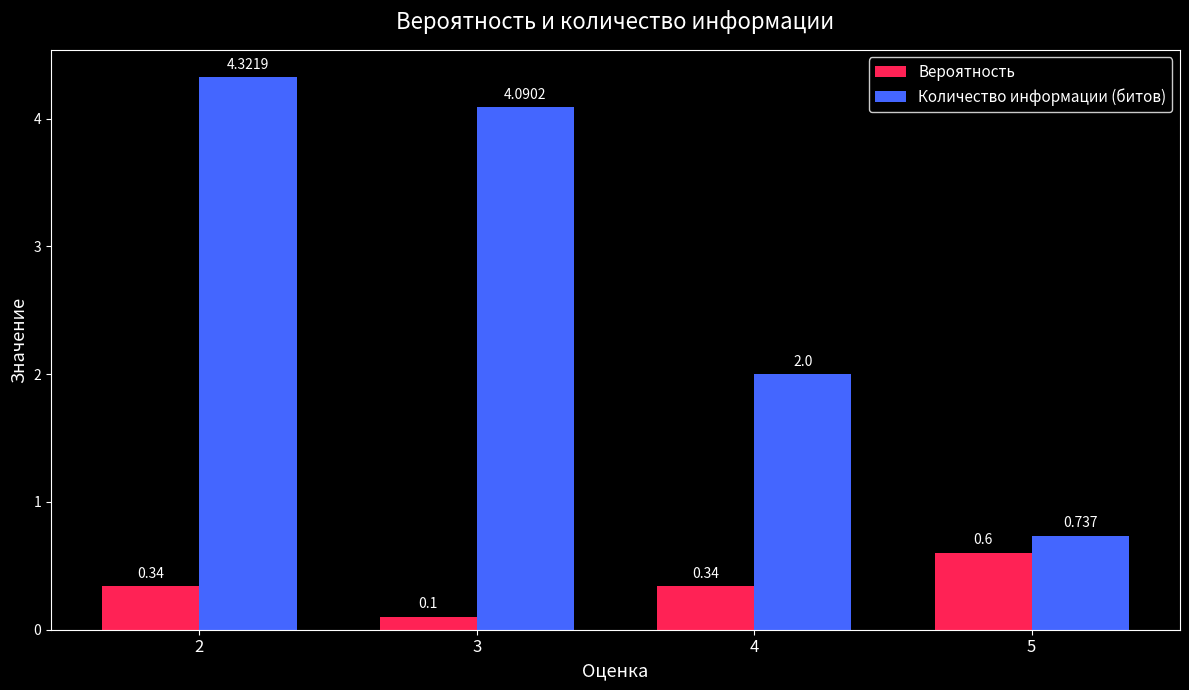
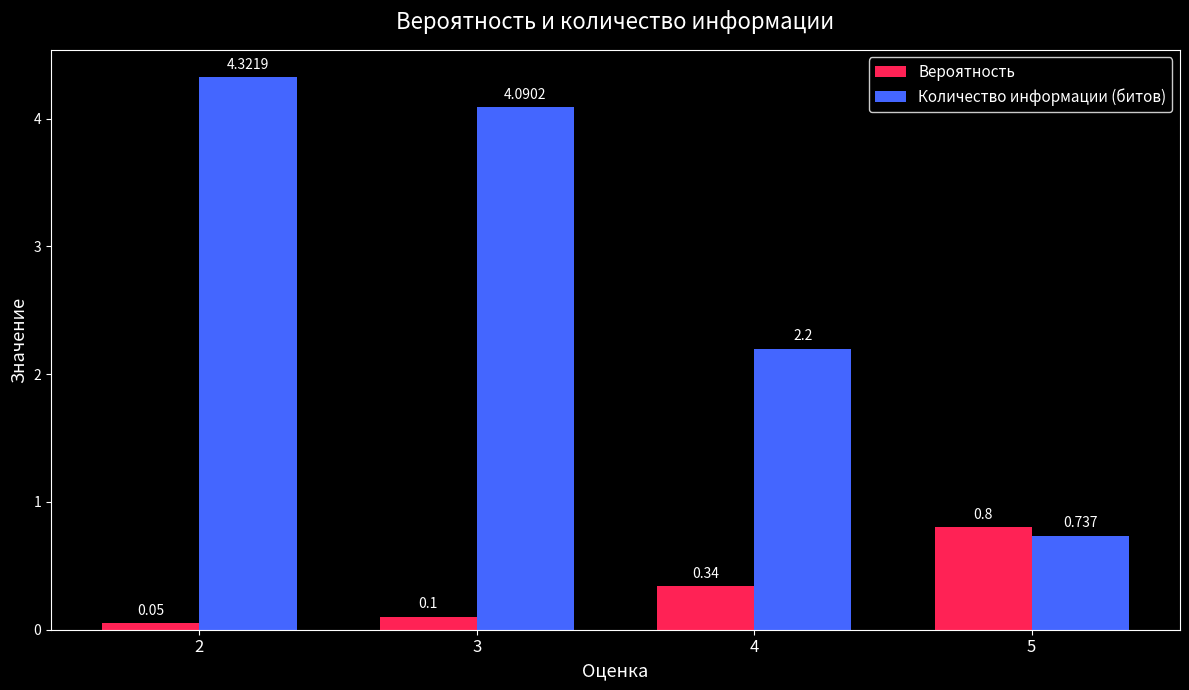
  {
    "Вероятность": {
-     "2": 0.34,
+     "2": 0.05,
      "3": 0.1,
      "4": 0.34,
-     "5": 0.6
+     "5": 0.8
    },
    "Количество информации (битов)": {
      "2": 4.3219,
      "3": 4.0902,
-     "4": 2.0,
+     "4": 2.2,
      "5": 0.737
    }
  }
